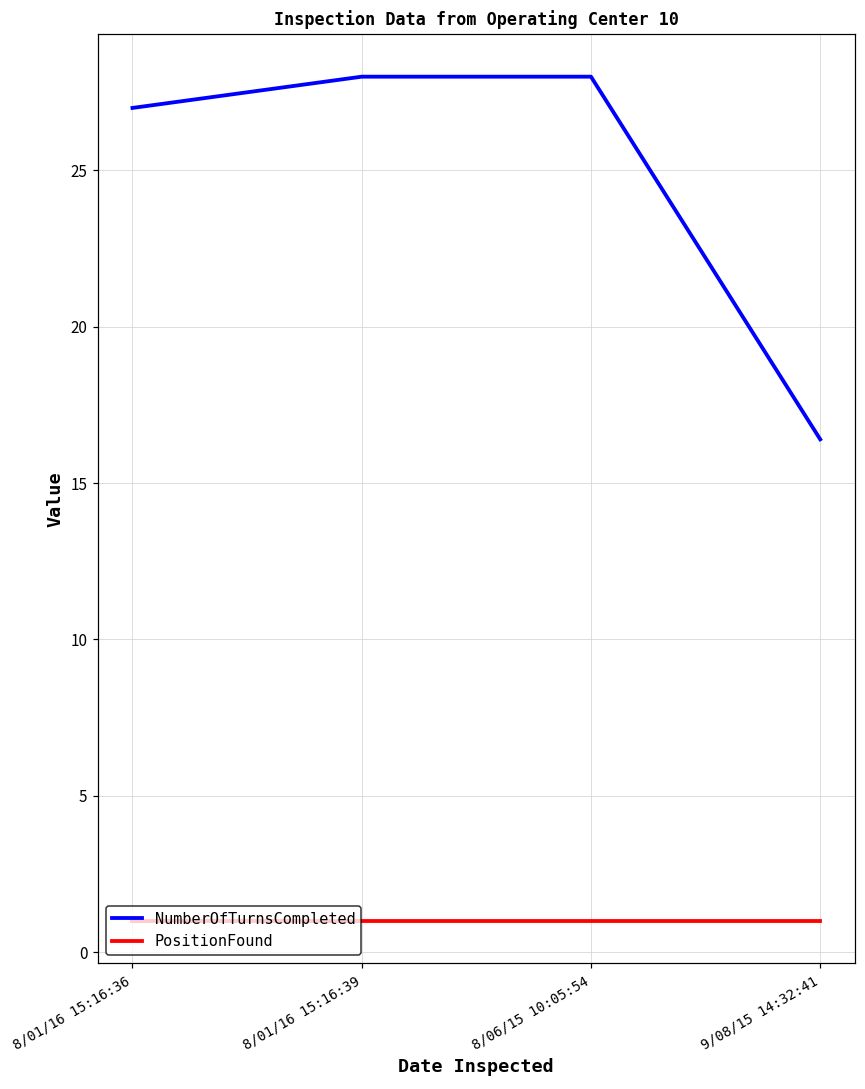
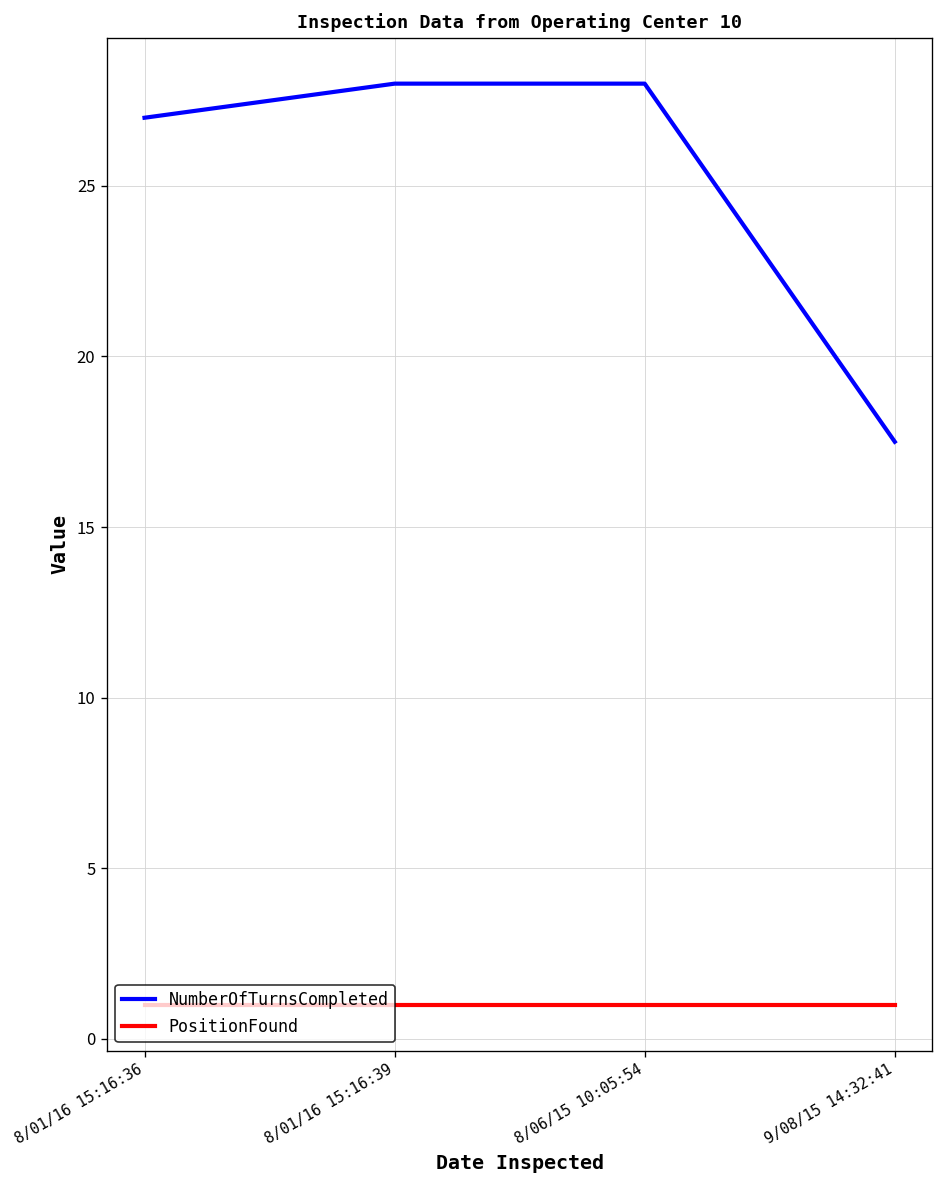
  {
    "NumberOfTurnsCompleted": {
      "8/01/16 15:16:36": 27.0,
      "8/01/16 15:16:39": 28.0,
      "8/06/15 10:05:54": 28.0,
-     "9/08/15 14:32:41": 16.4
+     "9/08/15 14:32:41": 17.5
    },
    "PositionFound": {
      "8/06/15 10:05:54": 1.0,
      "9/08/15 14:32:41": 1.0
    }
  }
